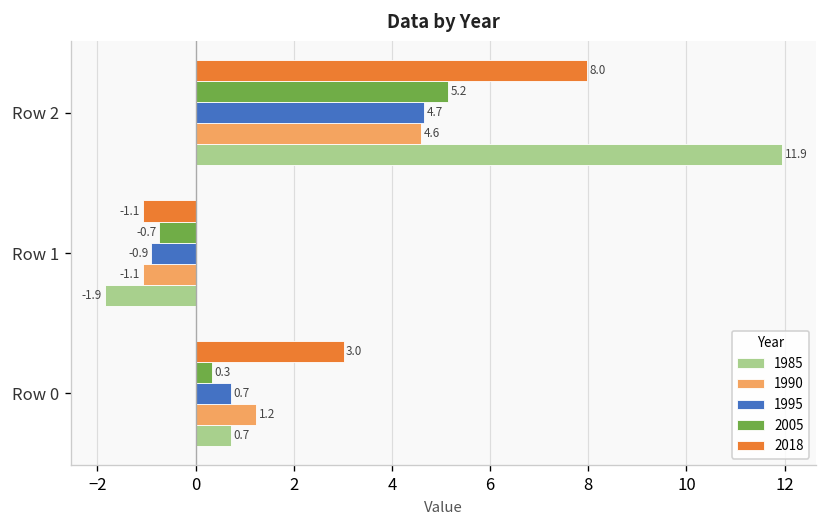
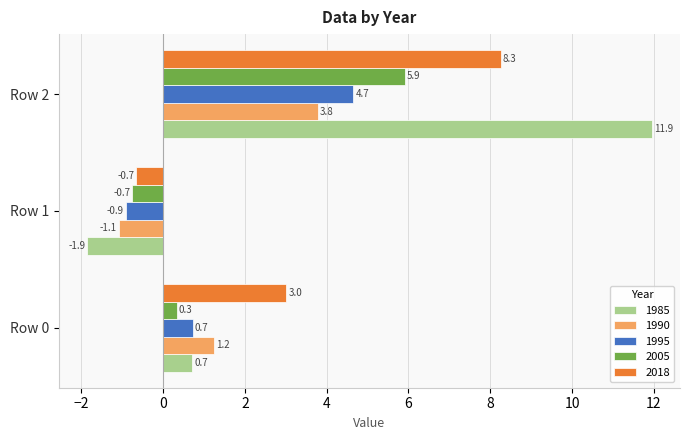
  {
    "1985": {
      "Row 2": 11.9,
      "Row 1": -1.9,
      "Row 0": 0.7
    },
    "1990": {
-     "Row 2": 4.6,
+     "Row 2": 3.8,
      "Row 1": -1.1,
      "Row 0": 1.2
    },
    "1995": {
      "Row 2": 4.7,
      "Row 1": -0.9,
      "Row 0": 0.7
    },
    "2005": {
-     "Row 2": 5.2,
+     "Row 2": 5.9,
      "Row 1": -0.7,
      "Row 0": 0.3
    },
    "2018": {
-     "Row 2": 8.0,
-     "Row 1": -1.1,
+     "Row 2": 8.3,
+     "Row 1": -0.7,
      "Row 0": 3.0
    }
  }
